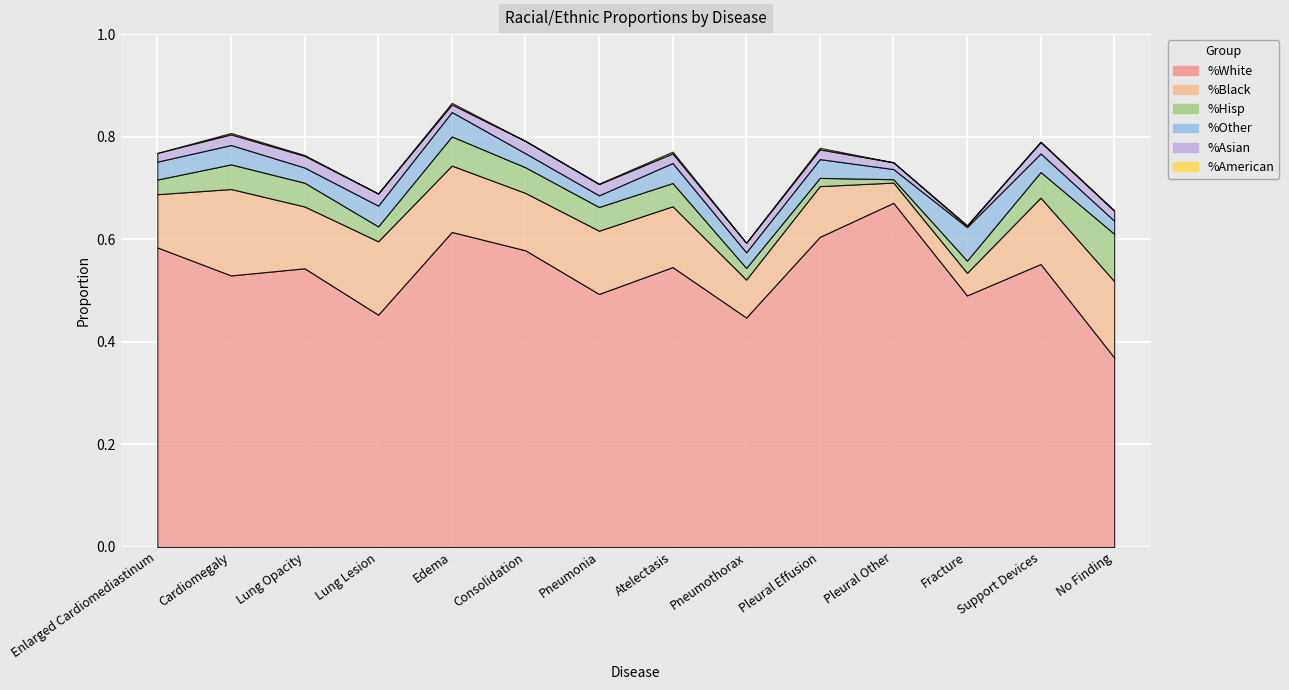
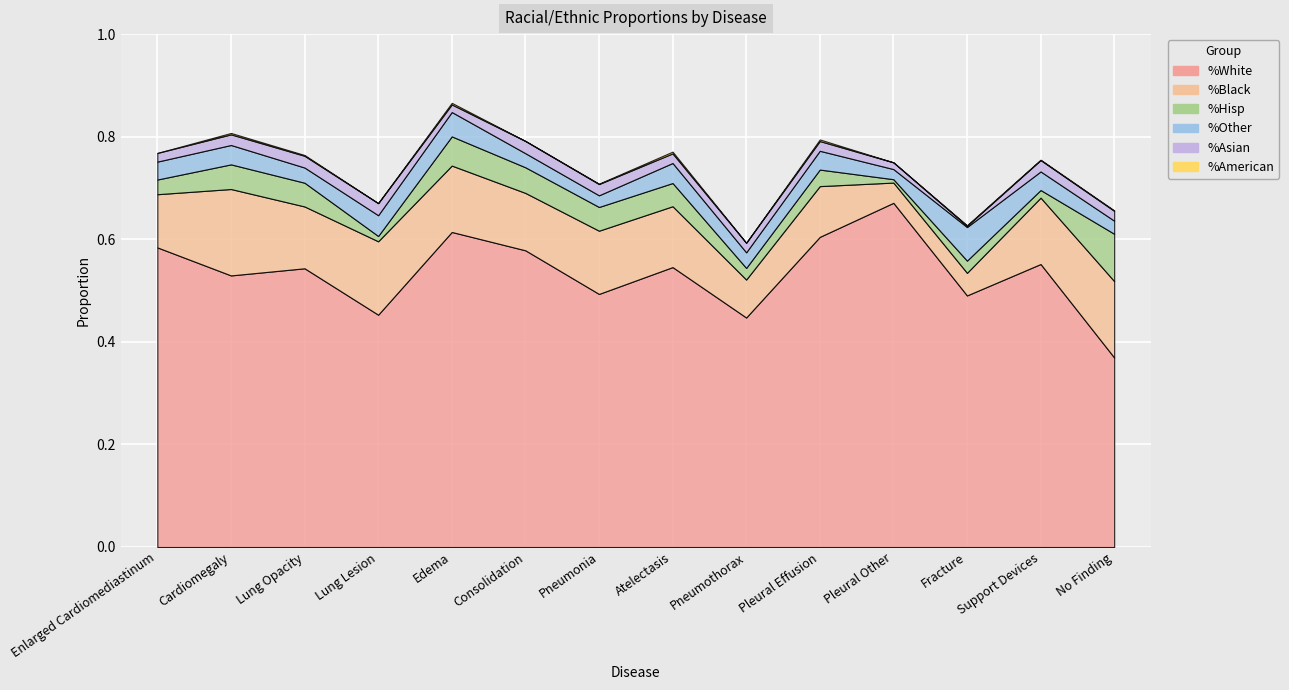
  {
    "%Hisp": {
      "Enlarged Cardiomediastinum": 0.03,
      "Cardiomegaly": 0.05,
      "Lung Opacity": 0.05,
-     "Lung Lesion": 0.03,
+     "Lung Lesion": 0.01,
      "Edema": 0.06,
      "Consolidation": 0.05,
      "Pneumonia": 0.05,
      "Atelectasis": 0.05,
      "Pneumothorax": 0.02,
-     "Pleural Effusion": 0.02,
+     "Pleural Effusion": 0.03,
      "Pleural Other": 0.01,
      "Fracture": 0.02,
-     "Support Devices": 0.05,
+     "Support Devices": 0.01,
      "No Finding": 0.09
    }
  }
